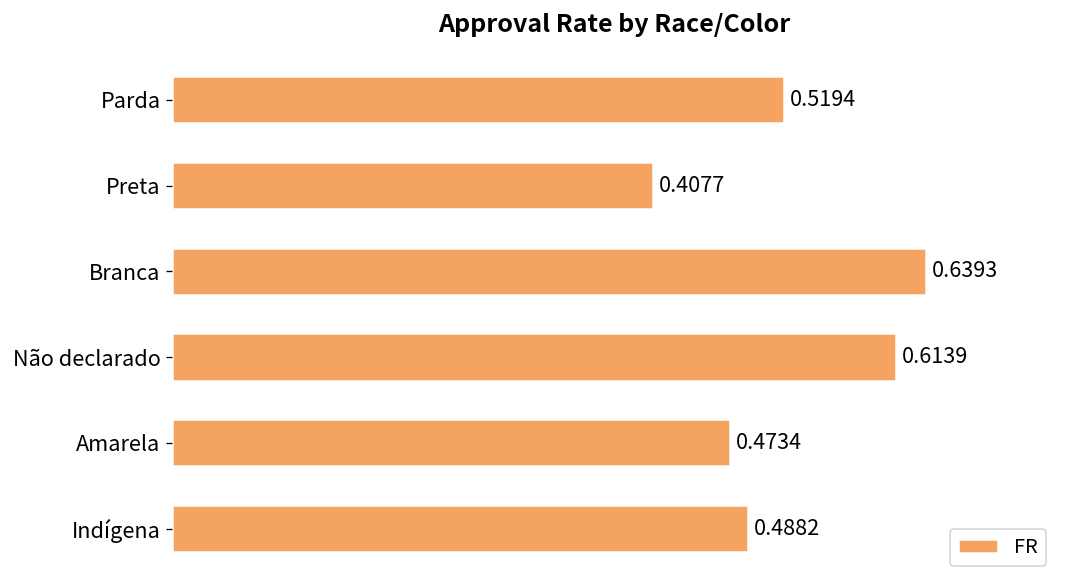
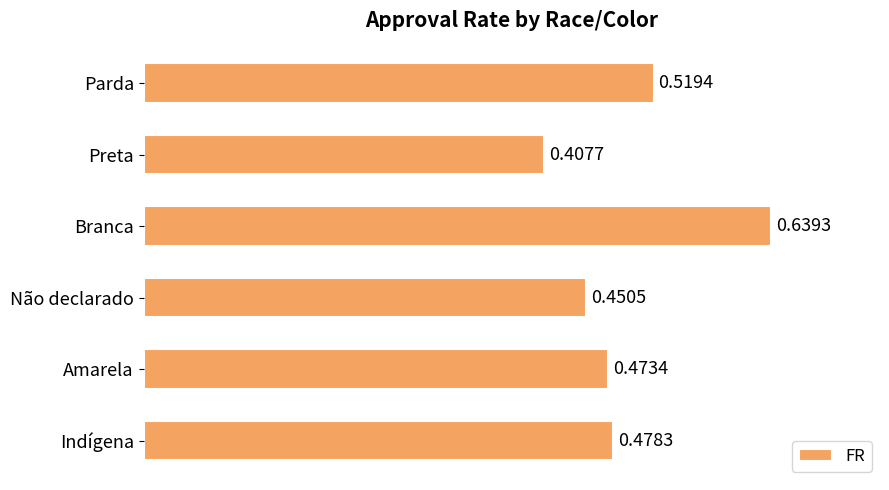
  {
    "Parda": 0.5194,
    "Preta": 0.4077,
    "Branca": 0.6393,
-   "Não declarado": 0.6139,
+   "Não declarado": 0.4505,
    "Amarela": 0.4734,
-   "Indígena": 0.4882
+   "Indígena": 0.4783
  }
